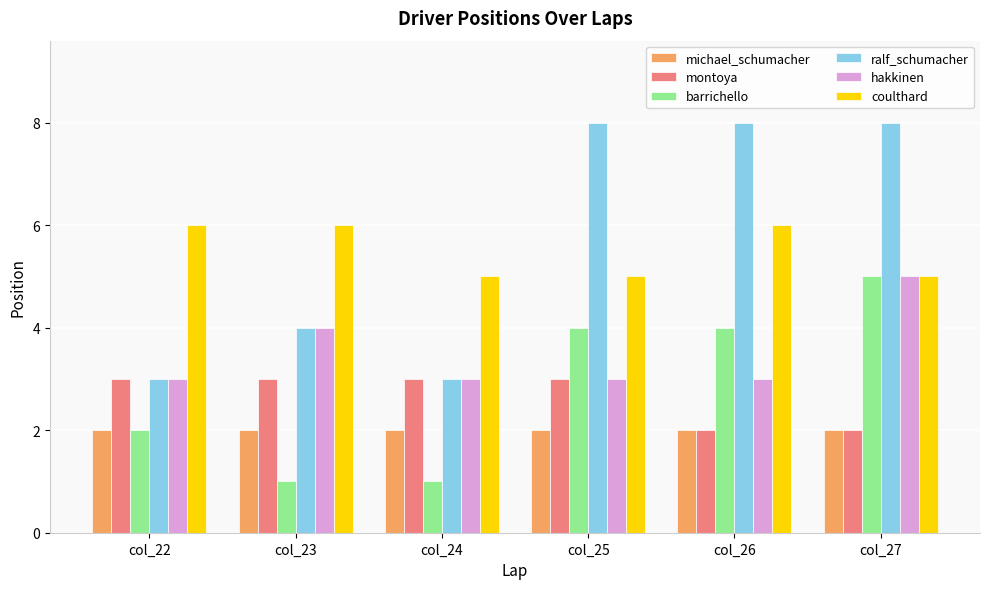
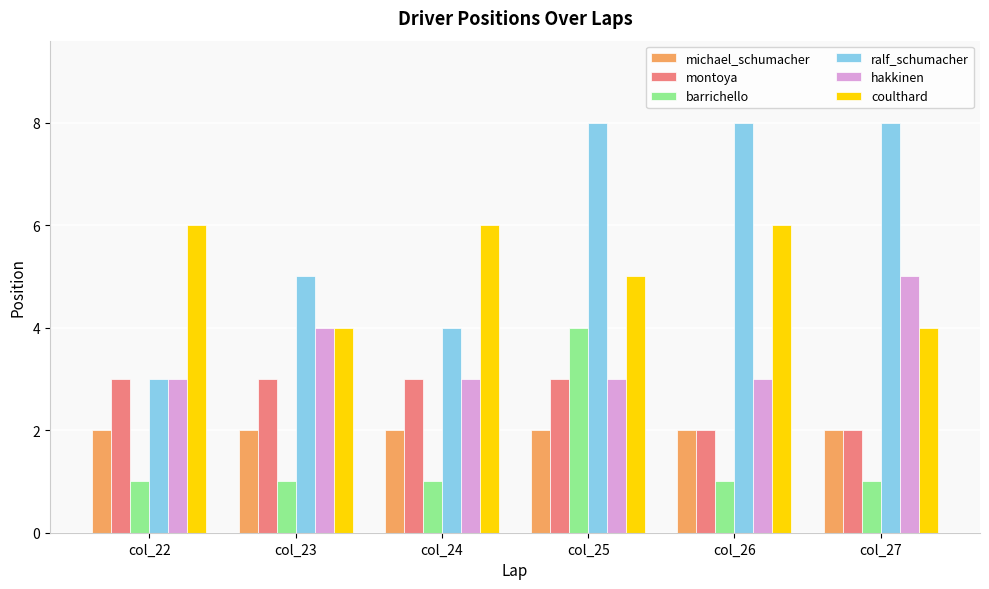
  {
    "barrichello": {
-     "col_22": 2,
+     "col_22": 1,
      "col_23": 1,
      "col_24": 1,
      "col_25": 4,
-     "col_26": 4,
-     "col_27": 5
+     "col_26": 1,
+     "col_27": 1
    },
    "ralf_schumacher": {
      "col_22": 3,
-     "col_23": 4,
-     "col_24": 3,
+     "col_23": 5,
+     "col_24": 4,
      "col_25": 8,
      "col_26": 8,
      "col_27": 8
    },
    "hakkinen": {
      "col_22": 3,
      "col_23": 4,
      "col_24": 3,
      "col_25": 3,
      "col_26": 3,
      "col_27": 5
    },
    "coulthard": {
      "col_22": 6,
-     "col_23": 6,
-     "col_24": 5,
+     "col_23": 4,
+     "col_24": 6,
      "col_25": 5,
      "col_26": 6,
-     "col_27": 5
+     "col_27": 4
    }
  }
